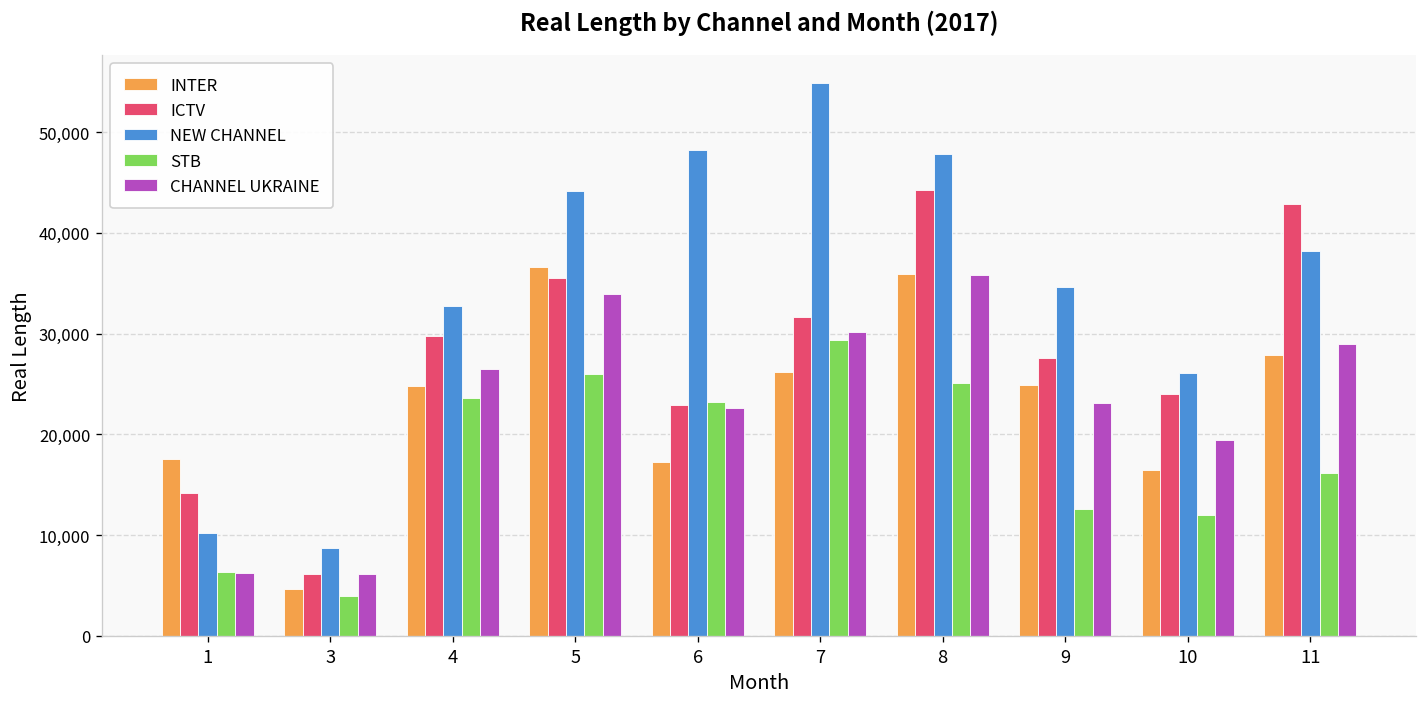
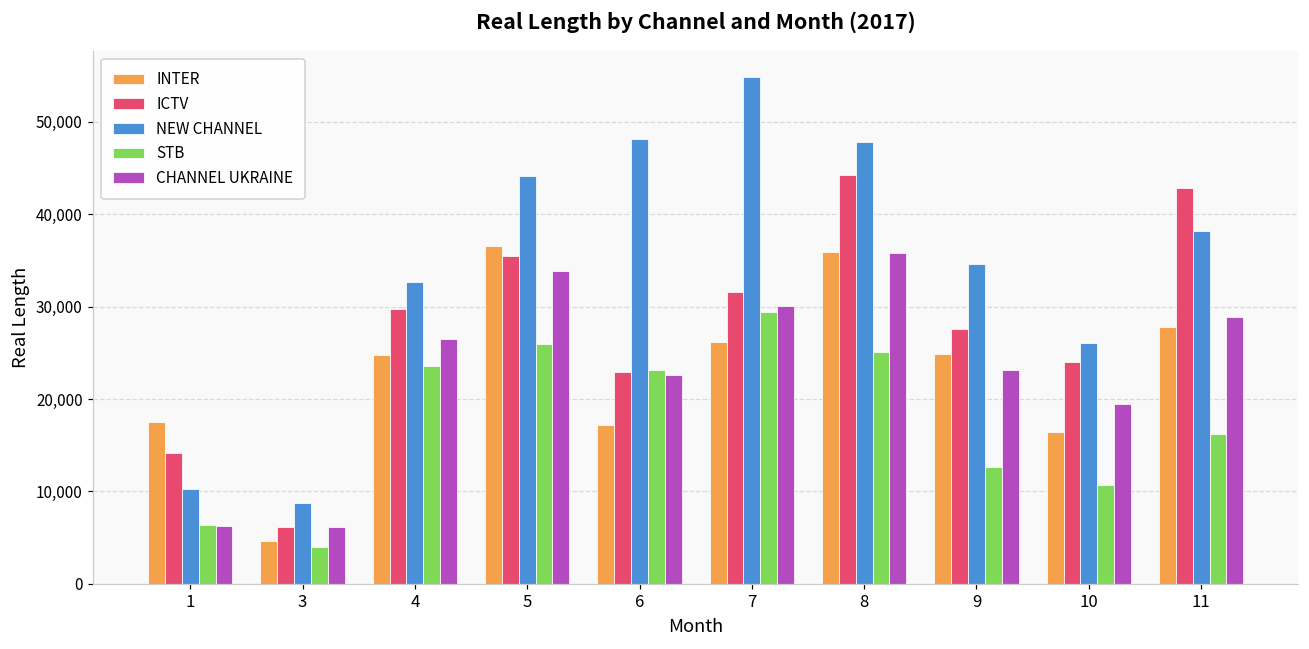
  {
    "INTER": {
      "1": "18,000",
      "3": "5,000",
      "4": "25,000",
      "5": "37,000",
      "6": "17,000",
      "7": "26,000",
      "8": "36,000",
      "9": "25,000",
      "10": "16,000",
      "11": "28,000"
    },
    "ICTV": {
      "1": "14,000",
      "3": "6,000",
      "4": "30,000",
      "5": "36,000",
      "6": "23,000",
      "7": "32,000",
      "8": "44,000",
      "9": "28,000",
      "10": "24,000",
      "11": "43,000"
    },
    "NEW CHANNEL": {
      "1": "10,000",
      "3": "9,000",
      "4": "33,000",
      "5": "44,000",
      "6": "48,000",
      "7": "55,000",
      "8": "48,000",
      "9": "35,000",
      "10": "26,000",
      "11": "38,000"
    },
    "STB": {
      "1": "6,000",
      "3": "4,000",
      "4": "24,000",
      "5": "26,000",
      "6": "23,000",
      "7": "29,000",
      "8": "25,000",
      "9": "13,000",
-     "10": "12,000",
+     "10": "11,000",
      "11": "16,000"
    },
    "CHANNEL UKRAINE": {
      "1": "6,000",
      "3": "6,000",
      "4": "26,000",
      "5": "34,000",
      "6": "23,000",
      "7": "30,000",
      "8": "36,000",
      "9": "23,000",
      "10": "19,000",
      "11": "29,000"
    }
  }
